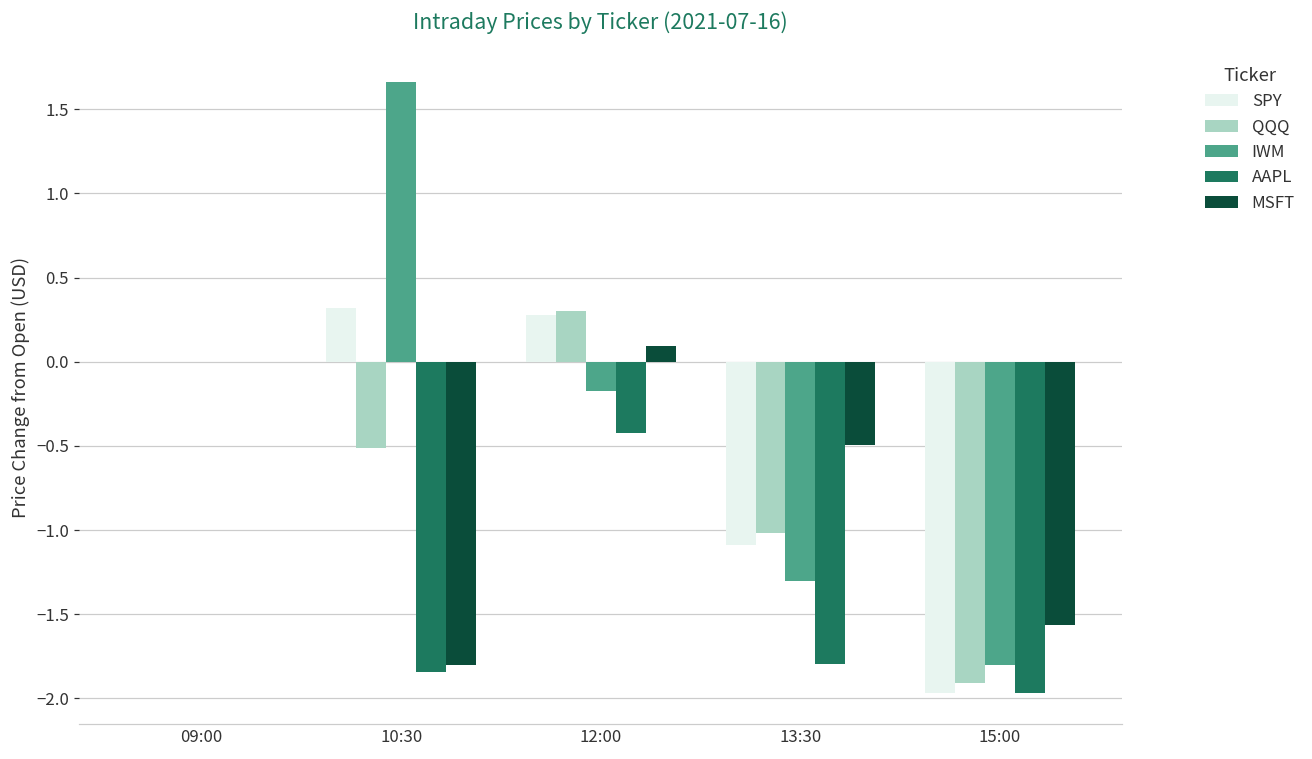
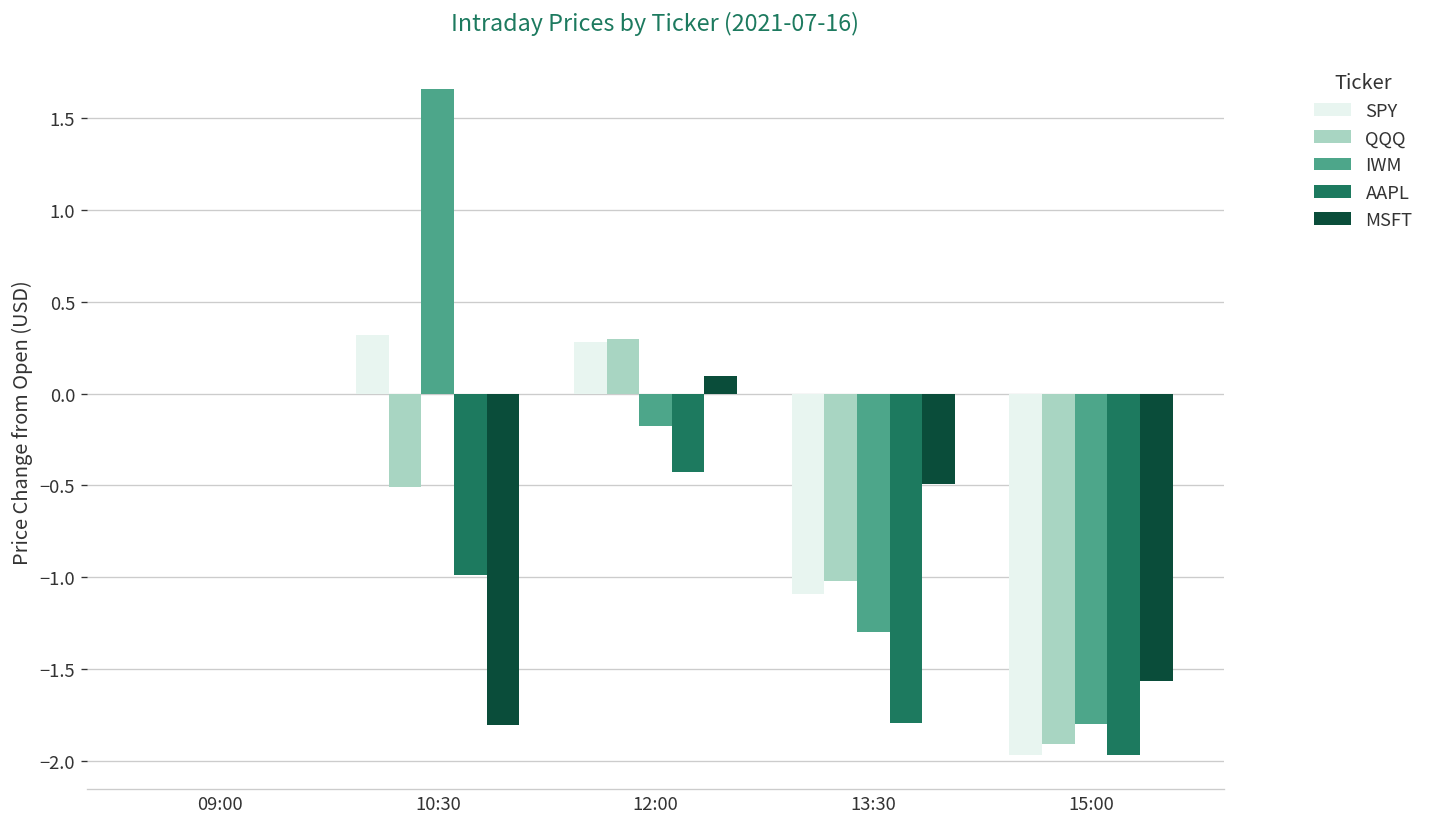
  {
    "SPY": {
      "09:00": 0.00,
      "10:30": 0.32,
      "12:00": 0.28,
      "13:30": -1.09,
      "15:00": -1.97
    },
    "QQQ": {
      "09:00": 0.00,
      "10:30": -0.51,
      "12:00": 0.30,
      "13:30": -1.02,
      "15:00": -1.91
    },
    "IWM": {
      "09:00": 0.00,
      "10:30": 1.66,
      "12:00": -0.17,
      "13:30": -1.30,
      "15:00": -1.80
    },
    "AAPL": {
      "09:00": 0.00,
-     "10:30": -1.84,
+     "10:30": -0.98,
      "12:00": -0.43,
      "13:30": -1.79,
      "15:00": -1.97
    },
    "MSFT": {
      "09:00": 0.00,
      "10:30": -1.80,
      "12:00": 0.10,
      "13:30": -0.49,
      "15:00": -1.56
    }
  }
